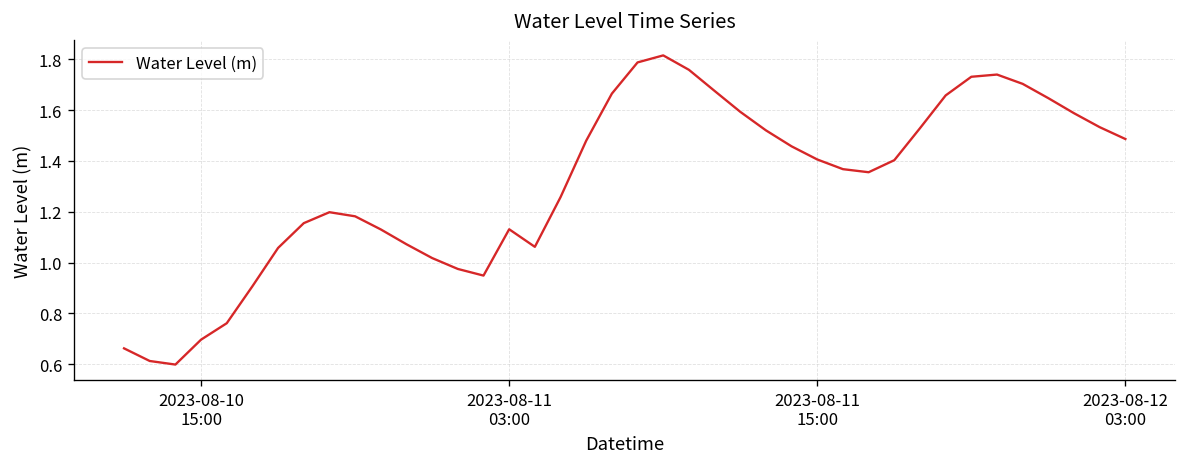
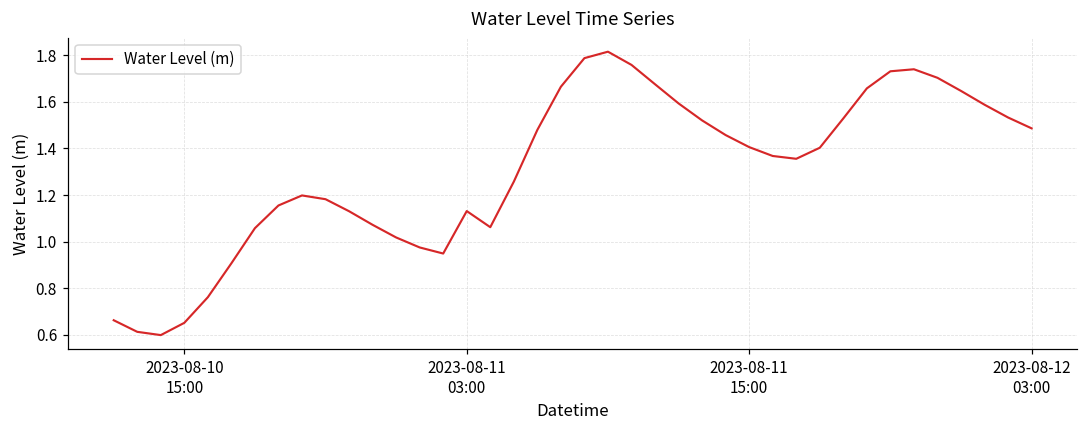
  {
-   "2023-08-10 15:00": 0.70,
+   "2023-08-10 15:00": 0.65,
    "2023-08-11 03:00": 1.13,
    "2023-08-11 15:00": 1.41,
    "2023-08-12 03:00": 1.49
  }
